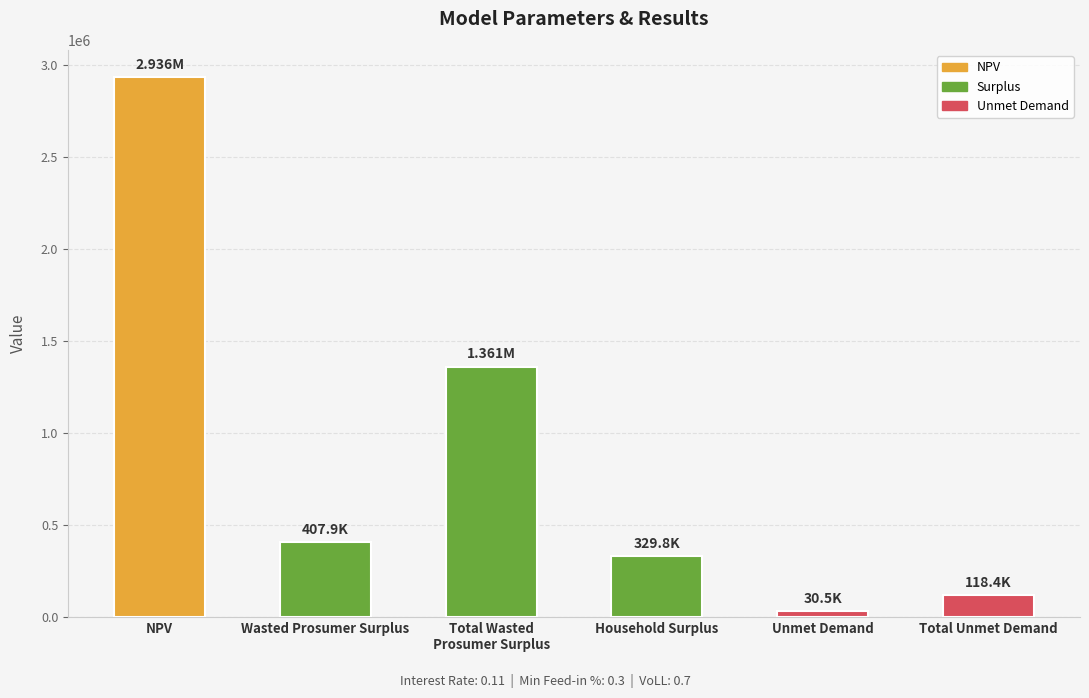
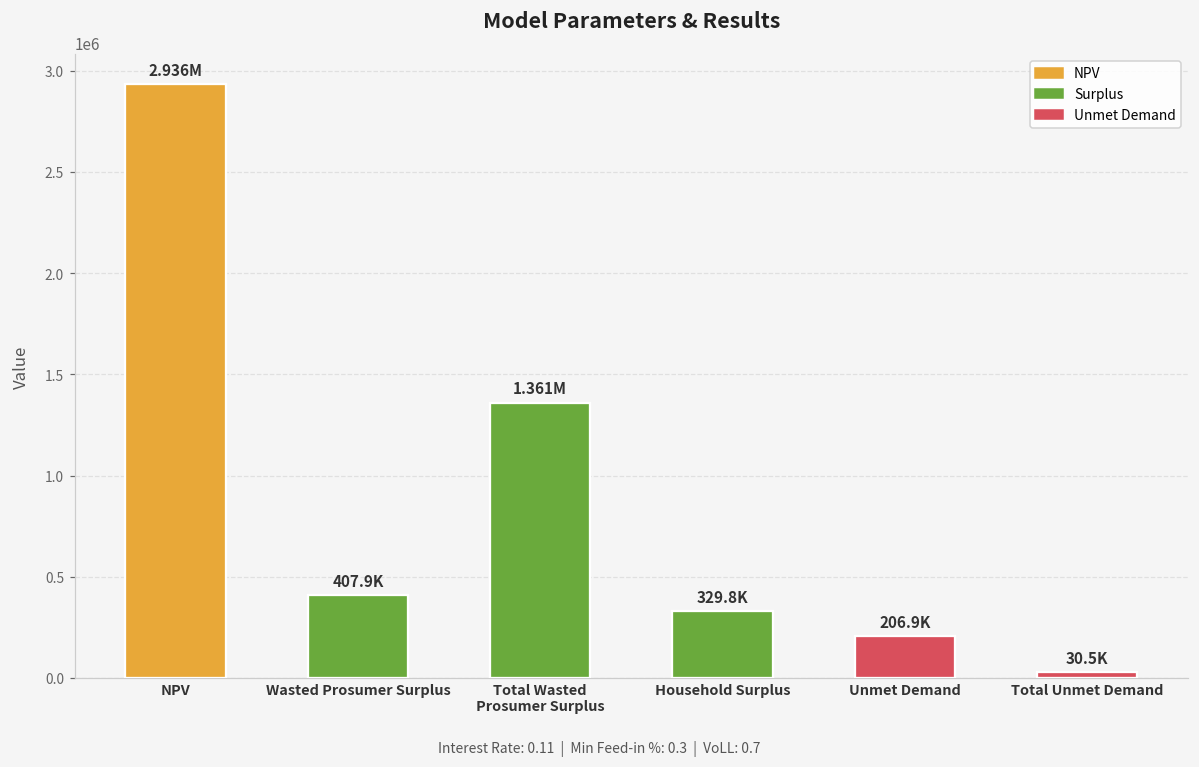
  {
    "NPV": "2.936M",
    "Wasted Prosumer Surplus": "407.9K",
    "Total Wasted Prosumer Surplus": "1.361M",
    "Household Surplus": "329.8K",
-   "Unmet Demand": "30.5K",
-   "Total Unmet Demand": "118.4K"
+   "Unmet Demand": "206.9K",
+   "Total Unmet Demand": "30.5K"
  }
